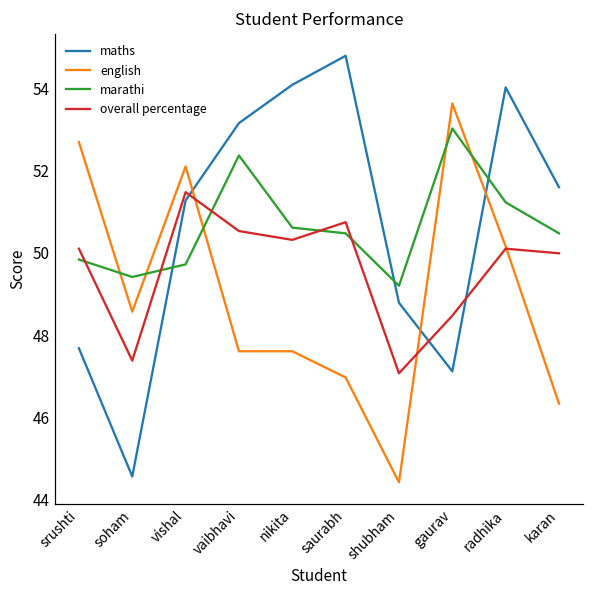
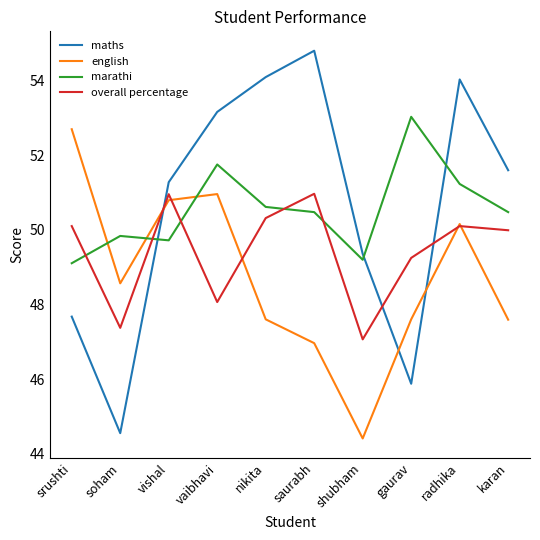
  {
    "maths": {
      "srushti": 47.7,
      "soham": 44.6,
      "vishal": 51.3,
      "vaibhavi": 53.2,
      "nikita": 54.1,
      "saurabh": 54.8,
-     "shubham": 48.8,
-     "gaurav": 47.1,
+     "shubham": 49.4,
+     "gaurav": 45.9,
      "radhika": 54.0,
      "karan": 51.6
    },
    "english": {
      "srushti": 52.7,
      "soham": 48.6,
-     "vishal": 52.1,
-     "vaibhavi": 47.6,
+     "vishal": 50.8,
+     "vaibhavi": 51.0,
      "nikita": 47.6,
      "saurabh": 47.0,
      "shubham": 44.4,
-     "gaurav": 53.6,
-     "karan": 46.3
+     "gaurav": 47.6,
+     "karan": 47.6
    },
    "marathi": {
-     "srushti": 49.8,
-     "soham": 49.4,
+     "srushti": 49.1,
+     "soham": 49.8,
      "vishal": 49.7,
-     "vaibhavi": 52.4,
+     "vaibhavi": 51.8,
      "nikita": 50.6,
      "saurabh": 50.5,
      "shubham": 49.2,
      "gaurav": 53.0,
      "radhika": 51.2,
      "karan": 50.5
    },
    "overall percentage": {
      "srushti": 50.1,
      "soham": 47.4,
-     "vishal": 51.5,
-     "vaibhavi": 50.5,
+     "vishal": 51.0,
+     "vaibhavi": 48.1,
      "nikita": 50.3,
-     "saurabh": 50.8,
+     "saurabh": 51.0,
      "shubham": 47.1,
-     "gaurav": 48.5,
+     "gaurav": 49.3,
      "karan": 50.0
    }
  }
